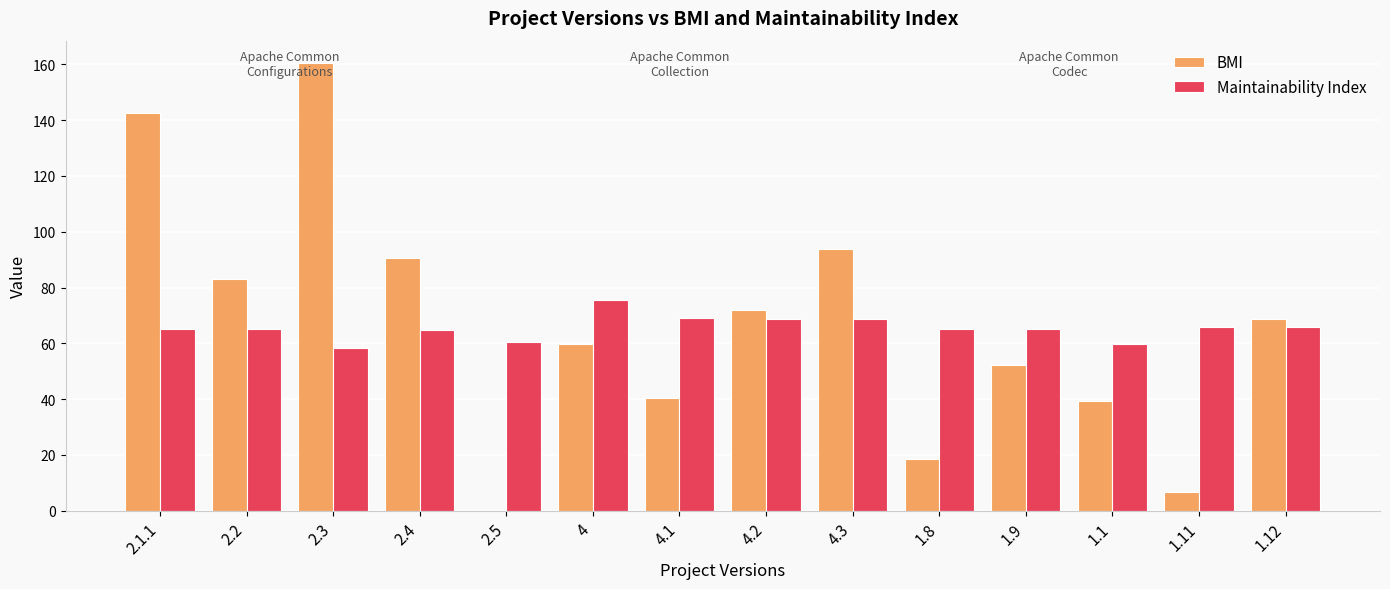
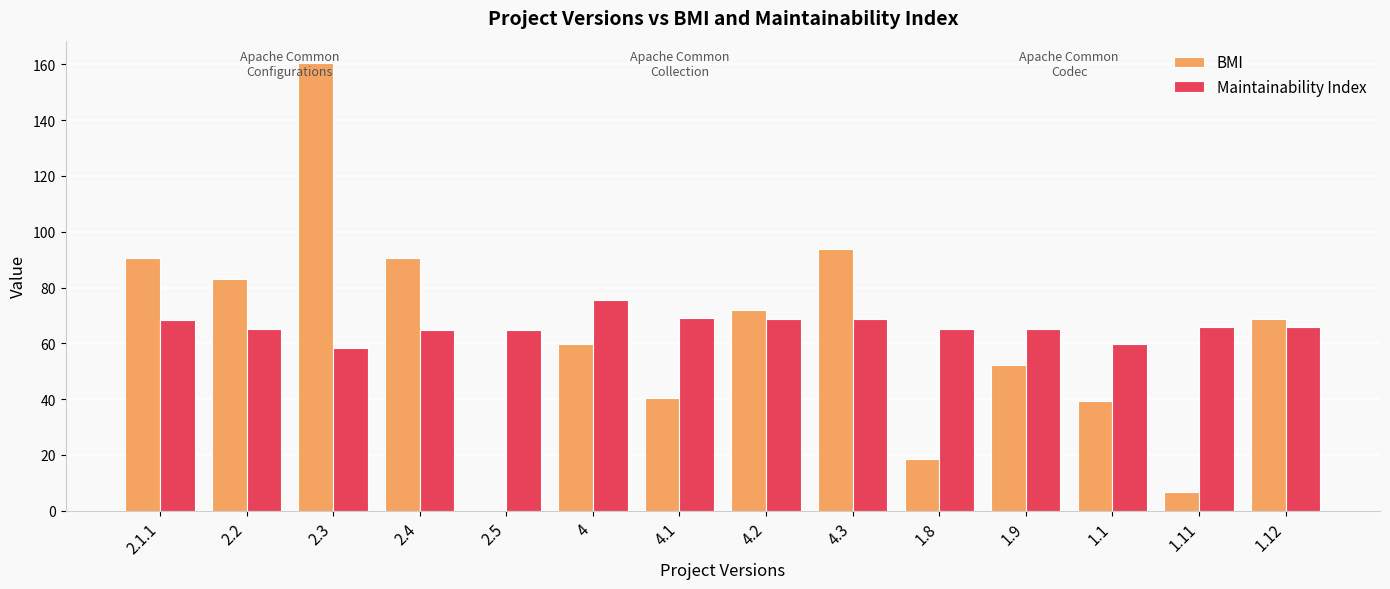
  {
    "BMI": {
-     "2.1.1": 143,
+     "2.1.1": 91,
      "2.2": 83,
      "2.3": 160,
      "2.4": 90,
      "2.5": 0,
      "4": 60,
      "4.1": 41,
      "4.2": 72,
      "4.3": 94,
      "1.8": 19,
      "1.9": 52,
      "1.1": 39,
      "1.11": 7,
      "1.12": 69
    },
    "Maintainability Index": {
-     "2.1.1": 65,
+     "2.1.1": 68,
      "2.2": 65,
      "2.3": 58,
      "2.4": 65,
-     "2.5": 61,
+     "2.5": 65,
      "4": 76,
      "4.1": 69,
      "4.2": 69,
      "4.3": 69,
      "1.8": 65,
      "1.9": 65,
      "1.1": 60,
      "1.11": 66,
      "1.12": 66
    }
  }
